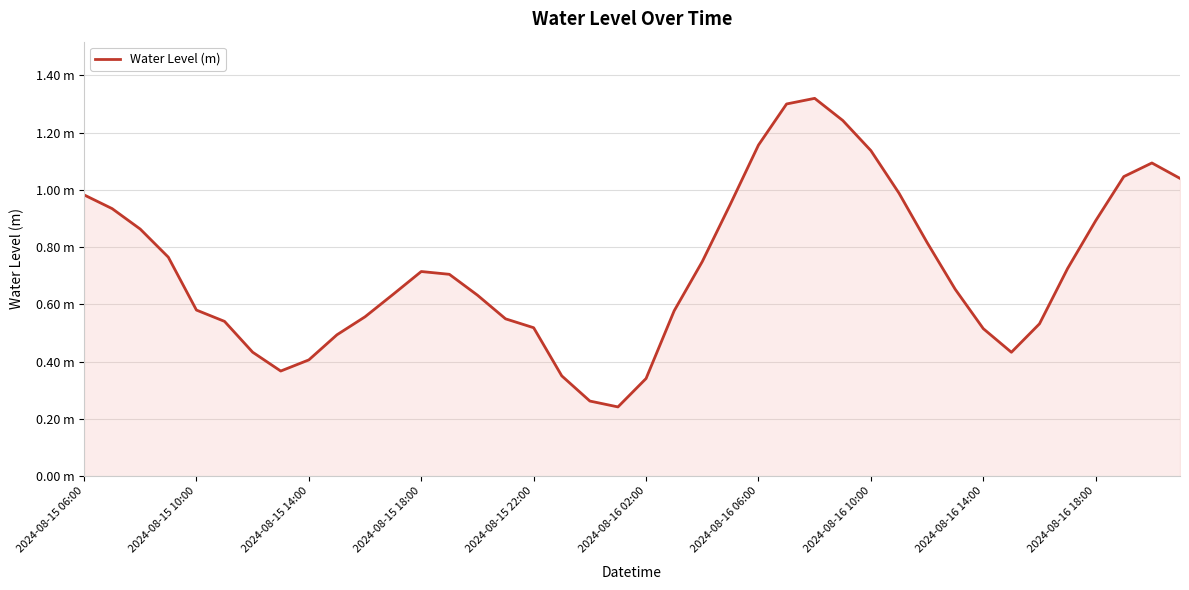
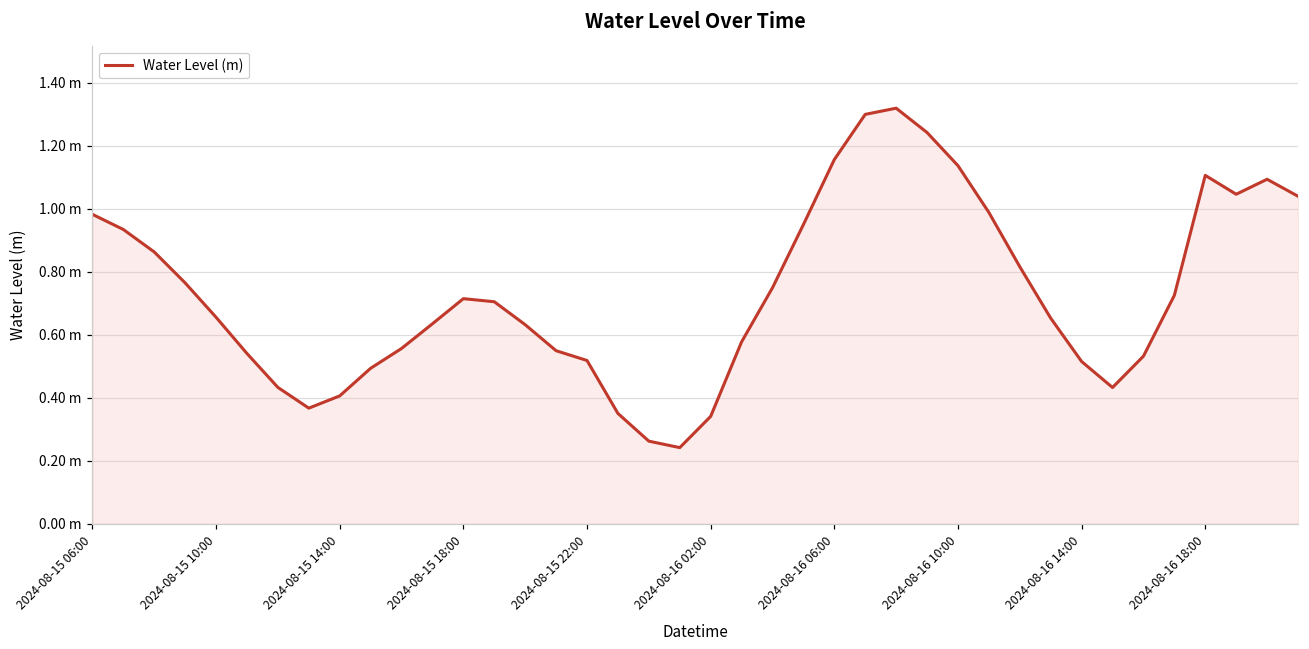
  {
    "2024-08-15 06:00": "0.98 m",
-   "2024-08-15 10:00": "0.58 m",
+   "2024-08-15 10:00": "0.66 m",
    "2024-08-15 14:00": "0.41 m",
    "2024-08-15 18:00": "0.71 m",
    "2024-08-15 22:00": "0.52 m",
    "2024-08-16 02:00": "0.34 m",
    "2024-08-16 06:00": "1.16 m",
    "2024-08-16 10:00": "1.14 m",
    "2024-08-16 14:00": "0.52 m",
-   "2024-08-16 18:00": "0.89 m"
+   "2024-08-16 18:00": "1.11 m"
  }
